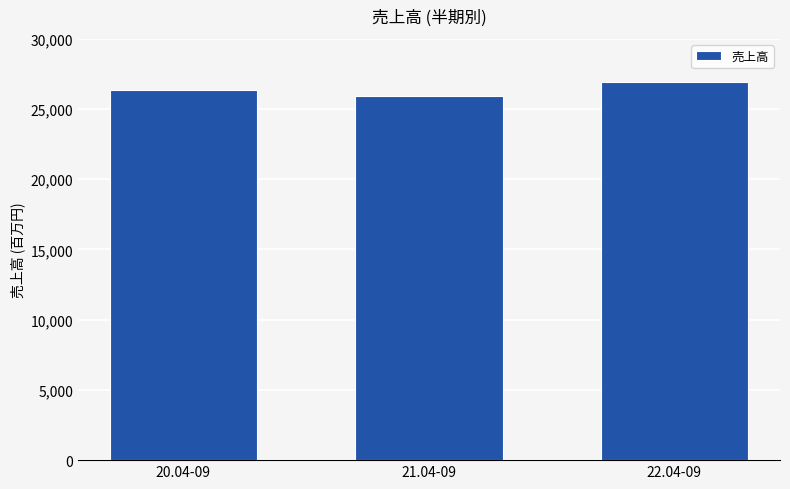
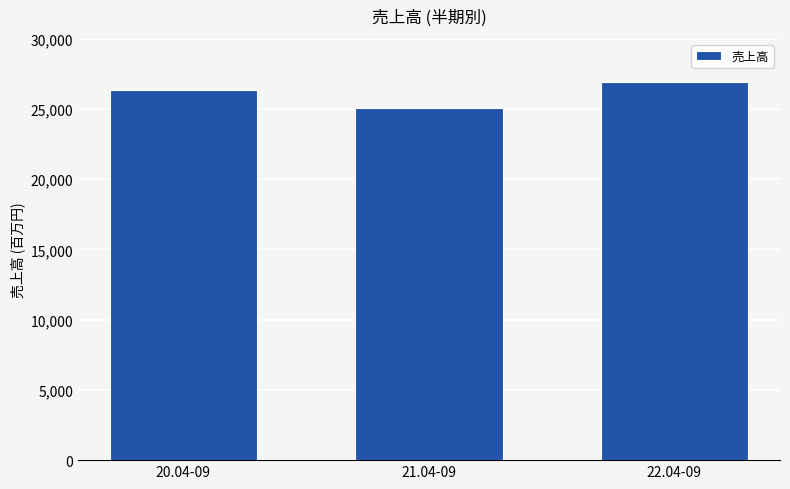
  {
    "20.04-09": "26,400",
-   "21.04-09": "25,900",
+   "21.04-09": "25,100",
    "22.04-09": "26,900"
  }
